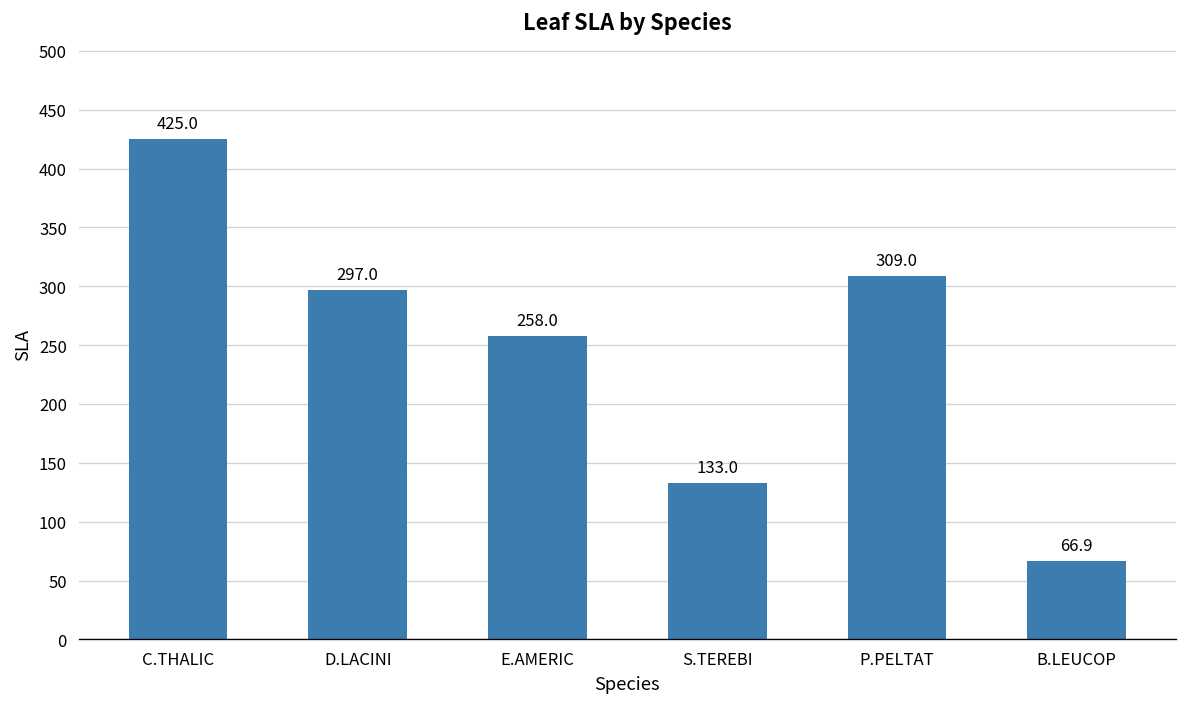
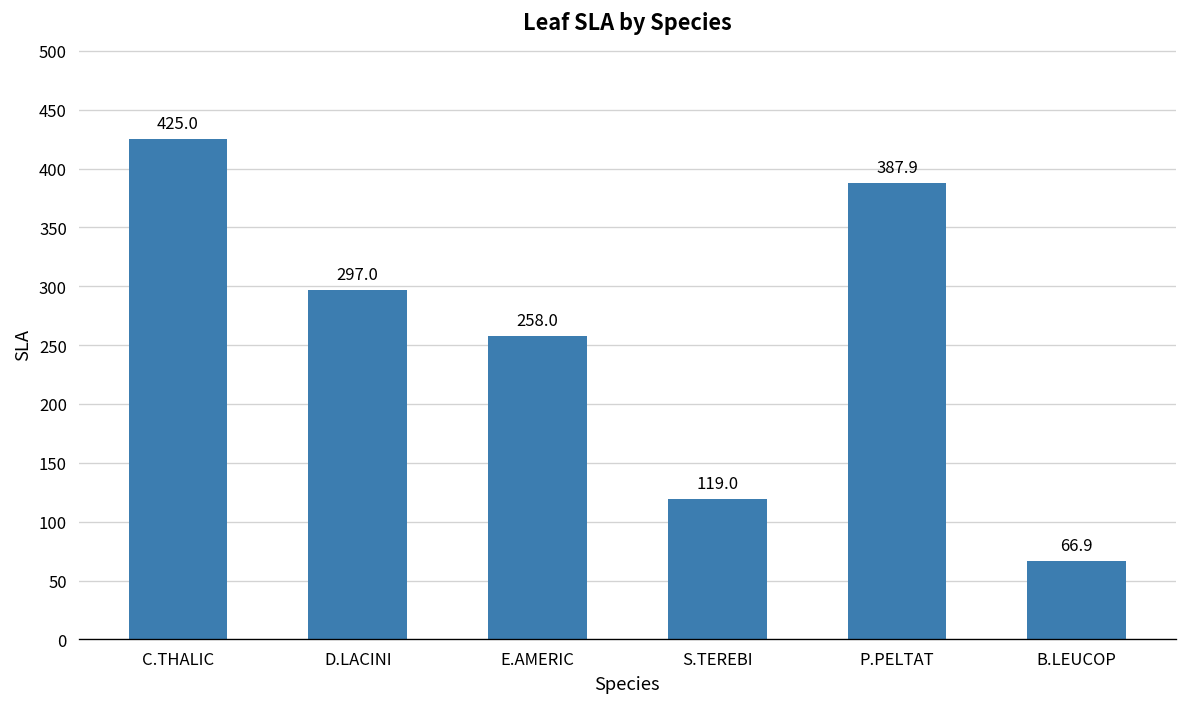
  {
    "C.THALIC": 425.0,
    "D.LACINI": 297.0,
    "E.AMERIC": 258.0,
-   "S.TEREBI": 133.0,
-   "P.PELTAT": 309.0,
+   "S.TEREBI": 119.0,
+   "P.PELTAT": 387.9,
    "B.LEUCOP": 66.9
  }
